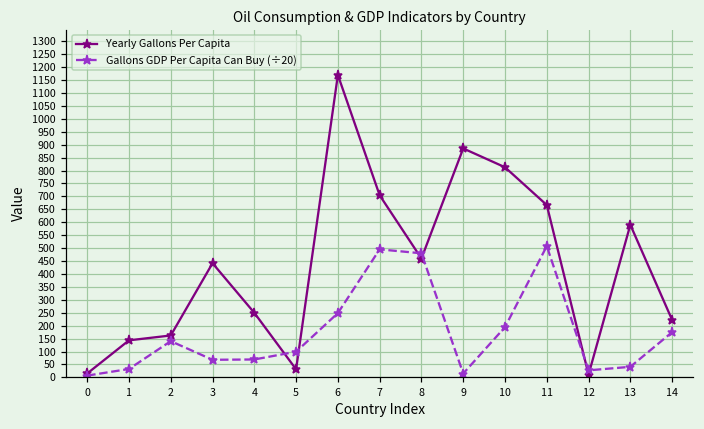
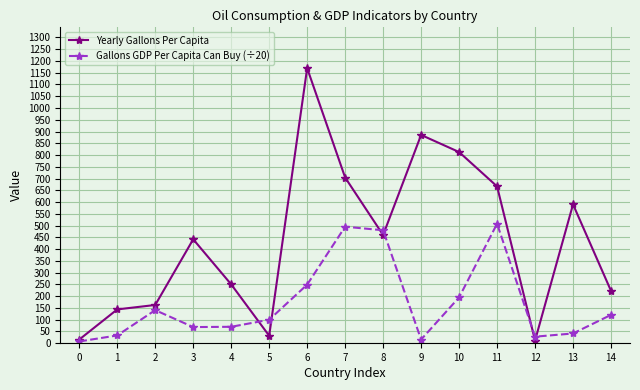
  {
    "Yearly Gallons Per Capita": {
      "1": 140,
      "2": 160,
      "3": 440,
      "4": 250,
      "5": 30,
      "6": 1170,
      "7": 700,
      "8": 460,
      "9": 890,
      "10": 810,
      "11": 670,
      "12": 10,
      "13": 590,
      "14": 220
    },
    "Gallons GDP Per Capita Can Buy (÷20)": {
      "1": 30,
      "2": 140,
      "3": 70,
      "4": 70,
      "5": 100,
      "6": 250,
      "7": 500,
      "8": 480,
      "9": 20,
      "10": 190,
      "11": 510,
      "12": 30,
      "13": 40,
-     "14": 170
+     "14": 120
    }
  }
